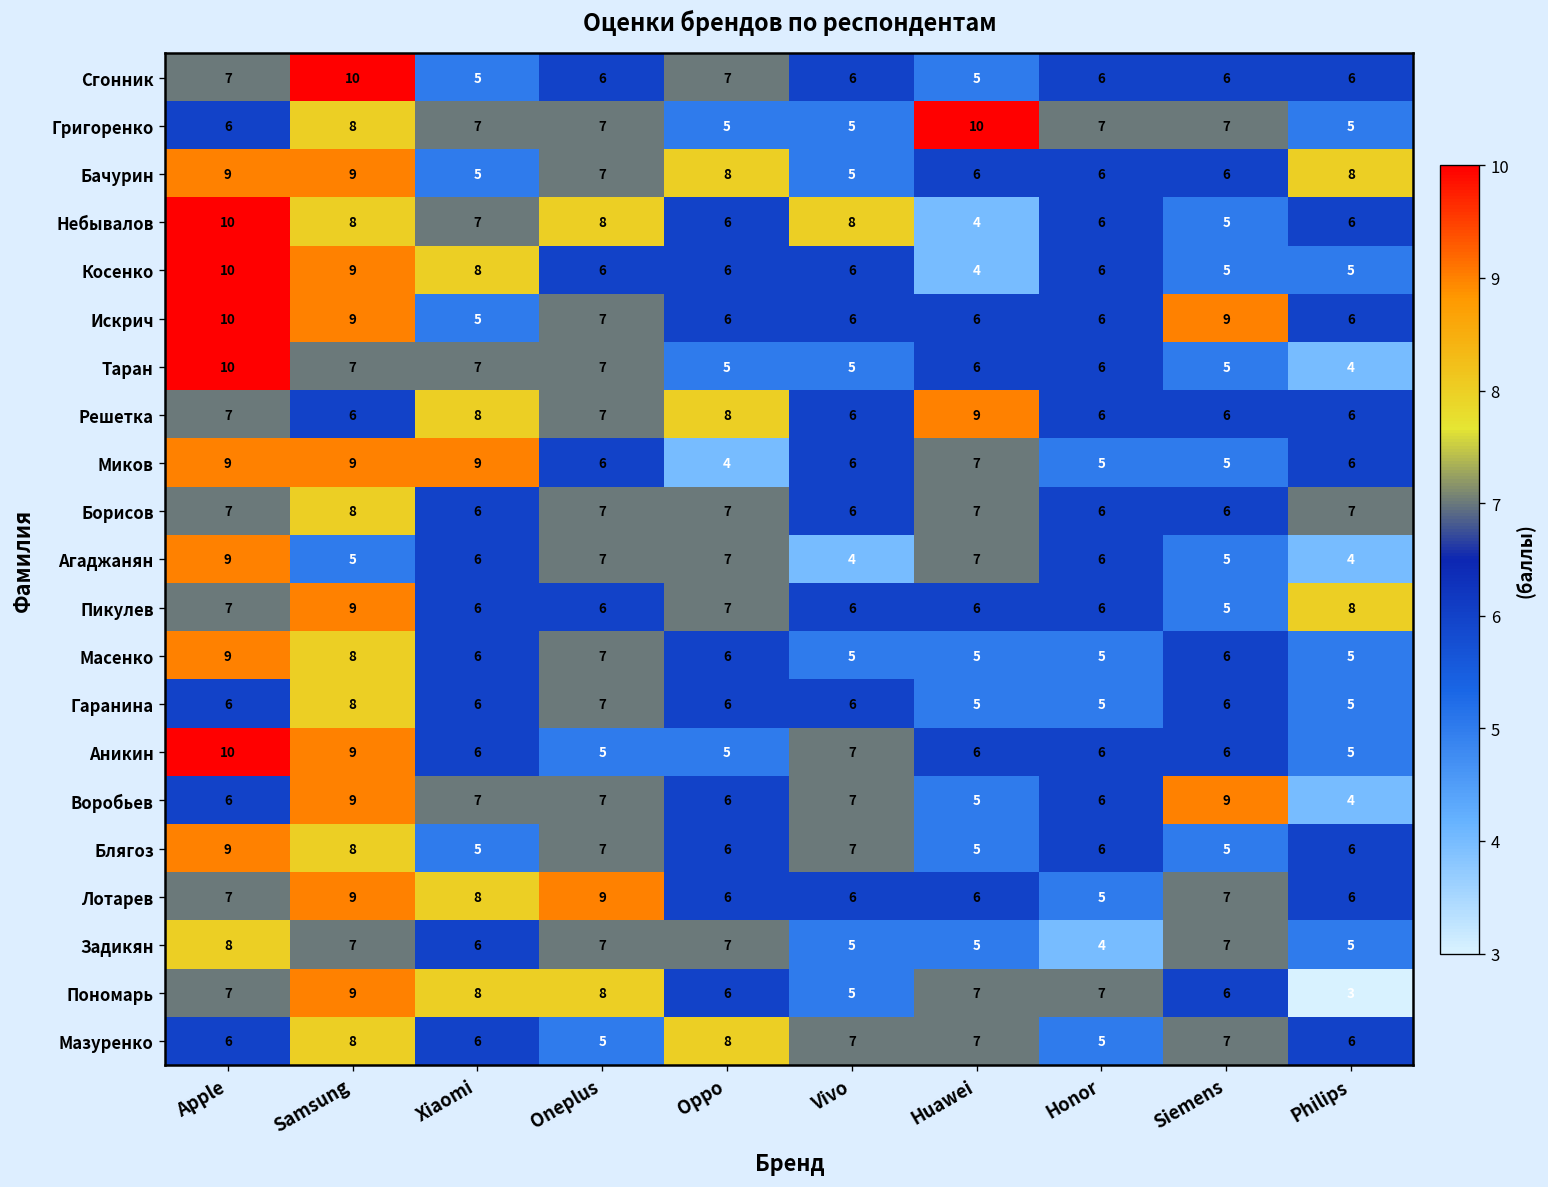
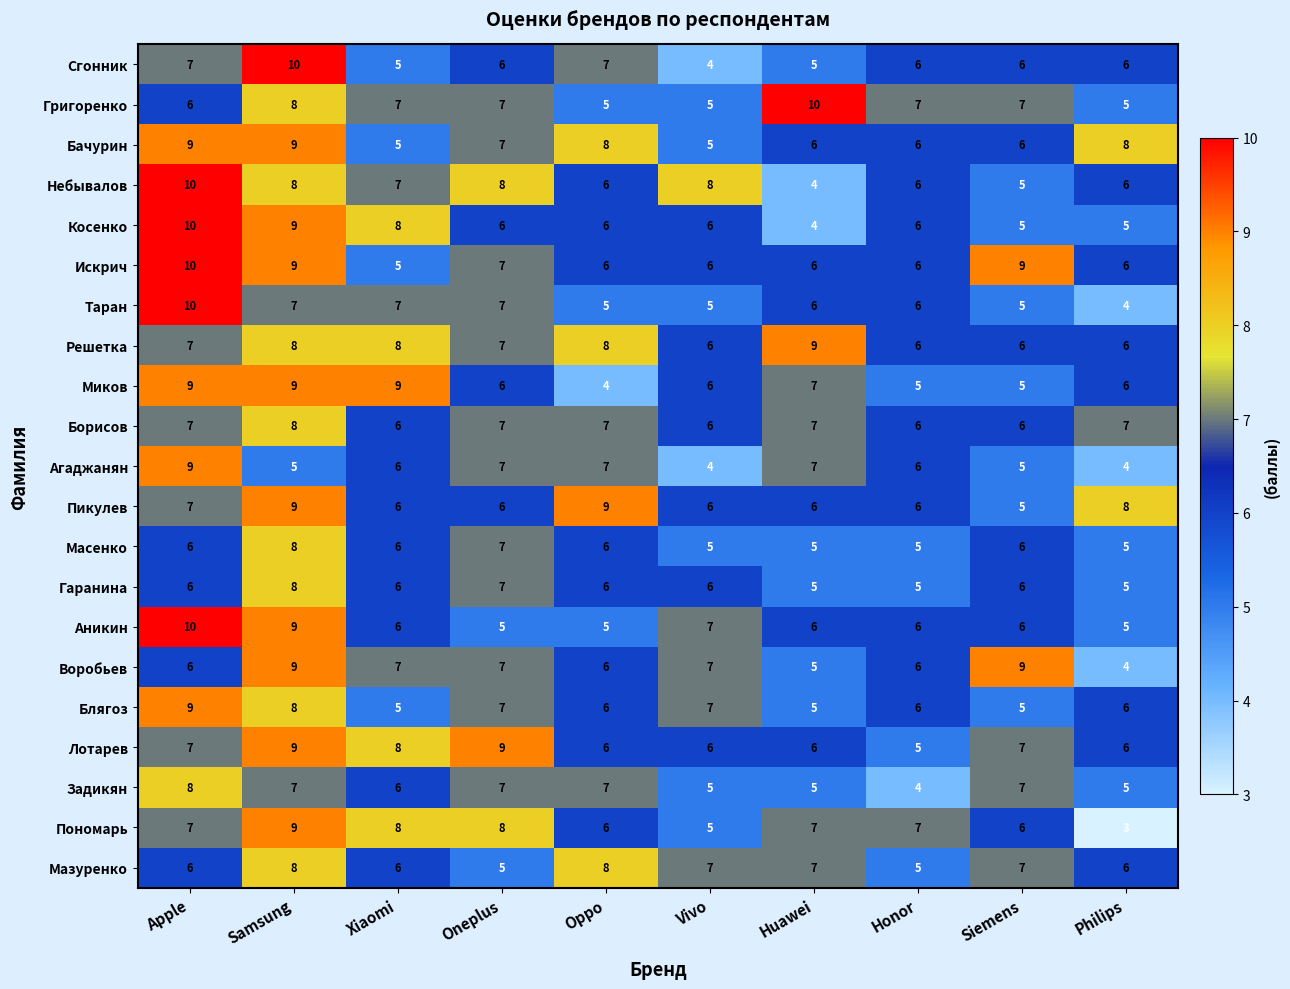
  {
    "Сгонник": {
      "Apple": 7,
      "Samsung": 10,
      "Xiaomi": 5,
      "Oneplus": 6,
      "Oppo": 7,
-     "Vivo": 6,
+     "Vivo": 4,
      "Huawei": 5,
      "Honor": 6,
      "Siemens": 6,
      "Philips": 6
    },
    "Решетка": {
      "Apple": 7,
-     "Samsung": 6,
+     "Samsung": 8,
      "Xiaomi": 8,
      "Oneplus": 7,
      "Oppo": 8,
      "Vivo": 6,
      "Huawei": 9,
      "Honor": 6,
      "Siemens": 6,
      "Philips": 6
    },
    "Пикулев": {
      "Apple": 7,
      "Samsung": 9,
      "Xiaomi": 6,
      "Oneplus": 6,
-     "Oppo": 7,
+     "Oppo": 9,
      "Vivo": 6,
      "Huawei": 6,
      "Honor": 6,
      "Siemens": 5,
      "Philips": 8
    },
    "Масенко": {
-     "Apple": 9,
+     "Apple": 6,
      "Samsung": 8,
      "Xiaomi": 6,
      "Oneplus": 7,
      "Oppo": 6,
      "Vivo": 5,
      "Huawei": 5,
      "Honor": 5,
      "Siemens": 6,
      "Philips": 5
    }
  }
